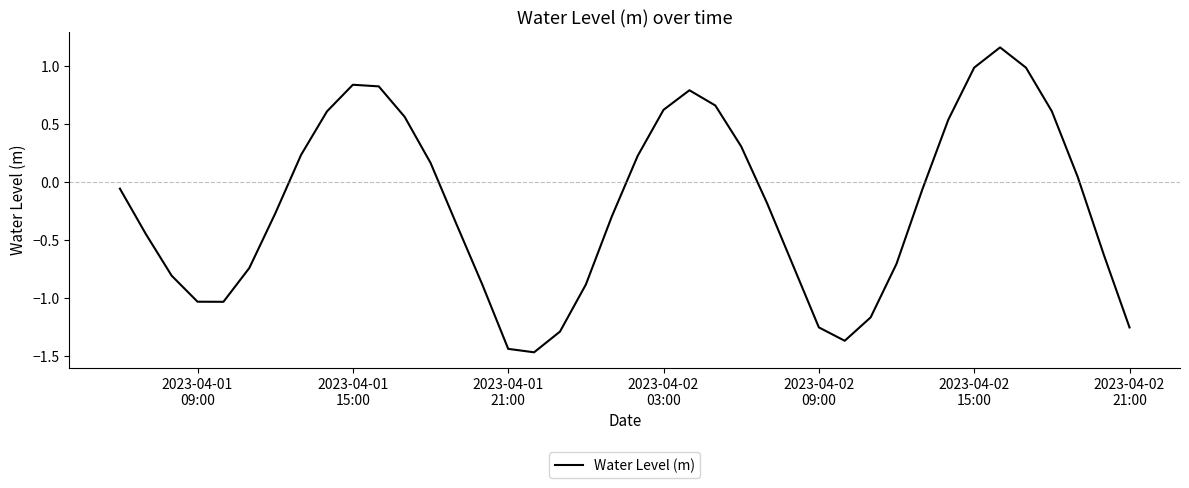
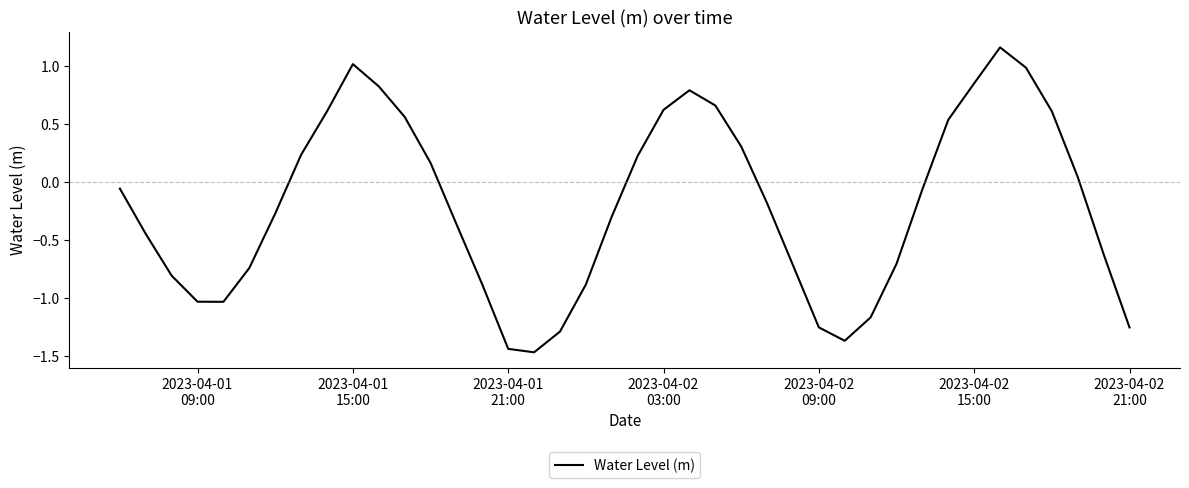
  {
    "2023-04-01 09:00": -1.03,
-   "2023-04-01 15:00": 0.84,
+   "2023-04-01 15:00": 1.02,
    "2023-04-01 21:00": -1.43,
    "2023-04-02 03:00": 0.63,
    "2023-04-02 09:00": -1.25,
-   "2023-04-02 15:00": 0.99,
+   "2023-04-02 15:00": 0.85,
    "2023-04-02 21:00": -1.25
  }
